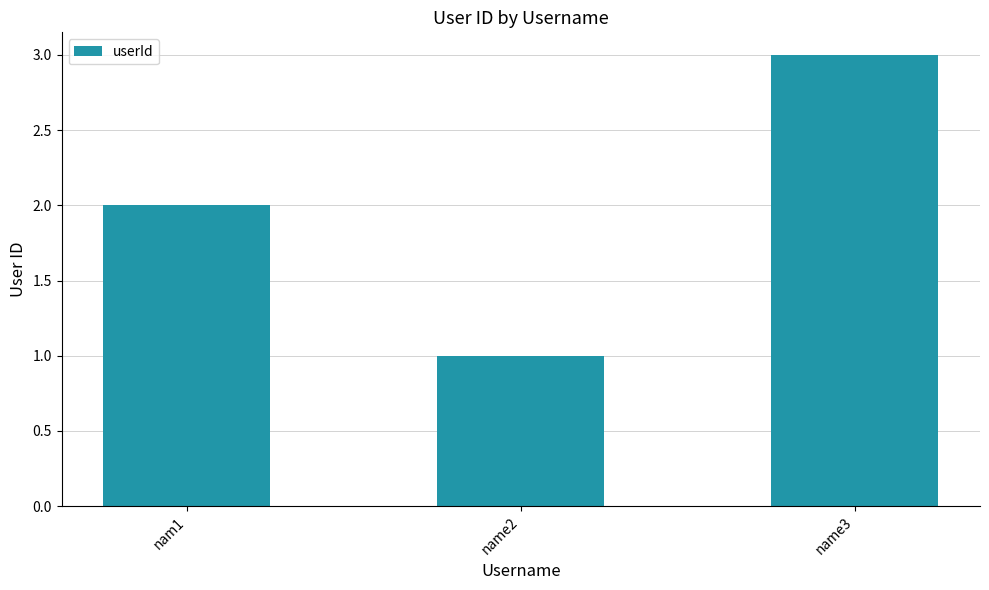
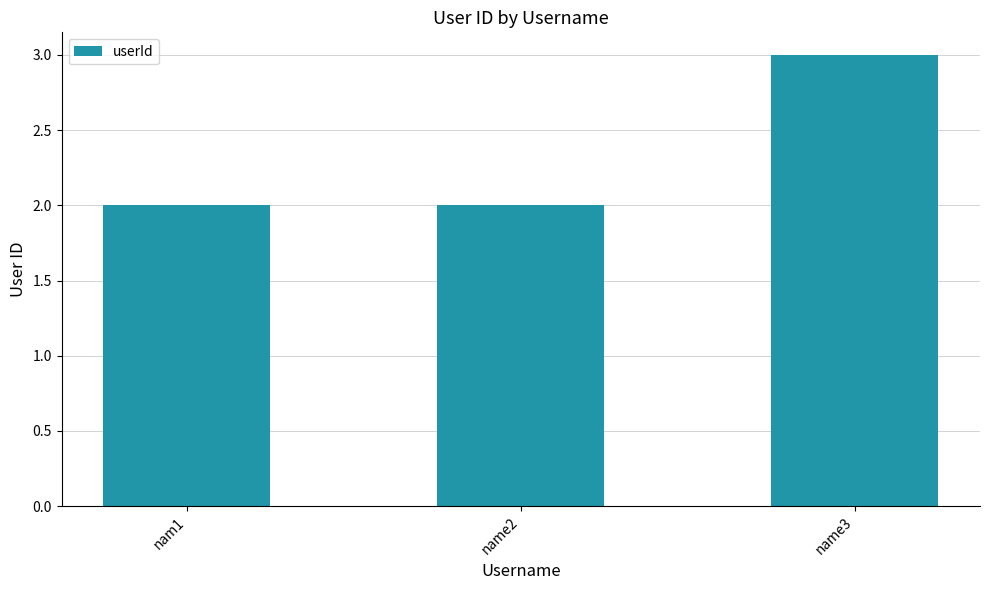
  {
    "nam1": 2,
-   "name2": 1,
+   "name2": 2,
    "name3": 3
  }
